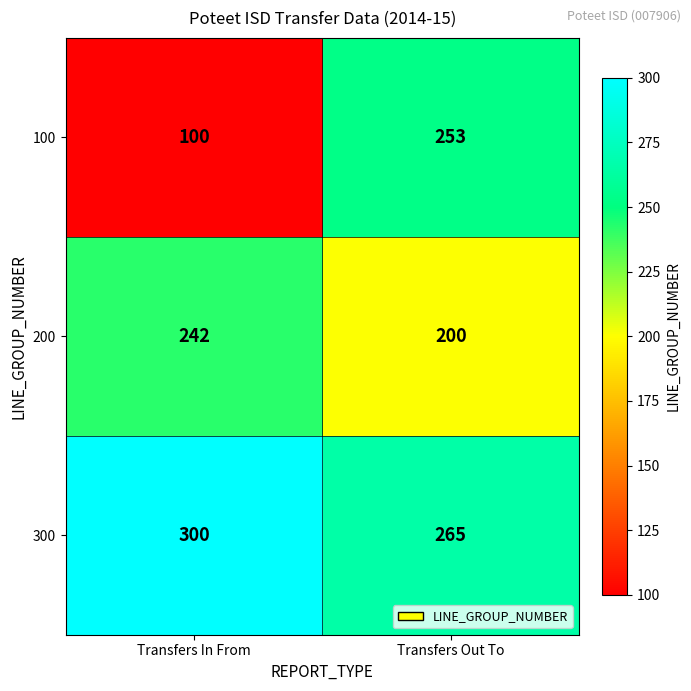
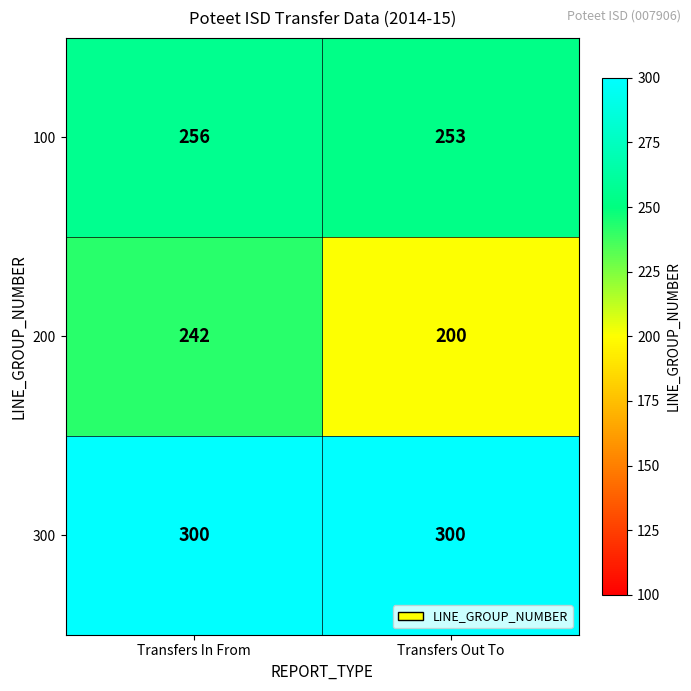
  {
    "100": {
-     "Transfers In From": 100,
+     "Transfers In From": 256,
      "Transfers Out To": 253
    },
    "200": {
      "Transfers In From": 242,
      "Transfers Out To": 200
    },
    "300": {
      "Transfers In From": 300,
-     "Transfers Out To": 265
+     "Transfers Out To": 300
    }
  }
